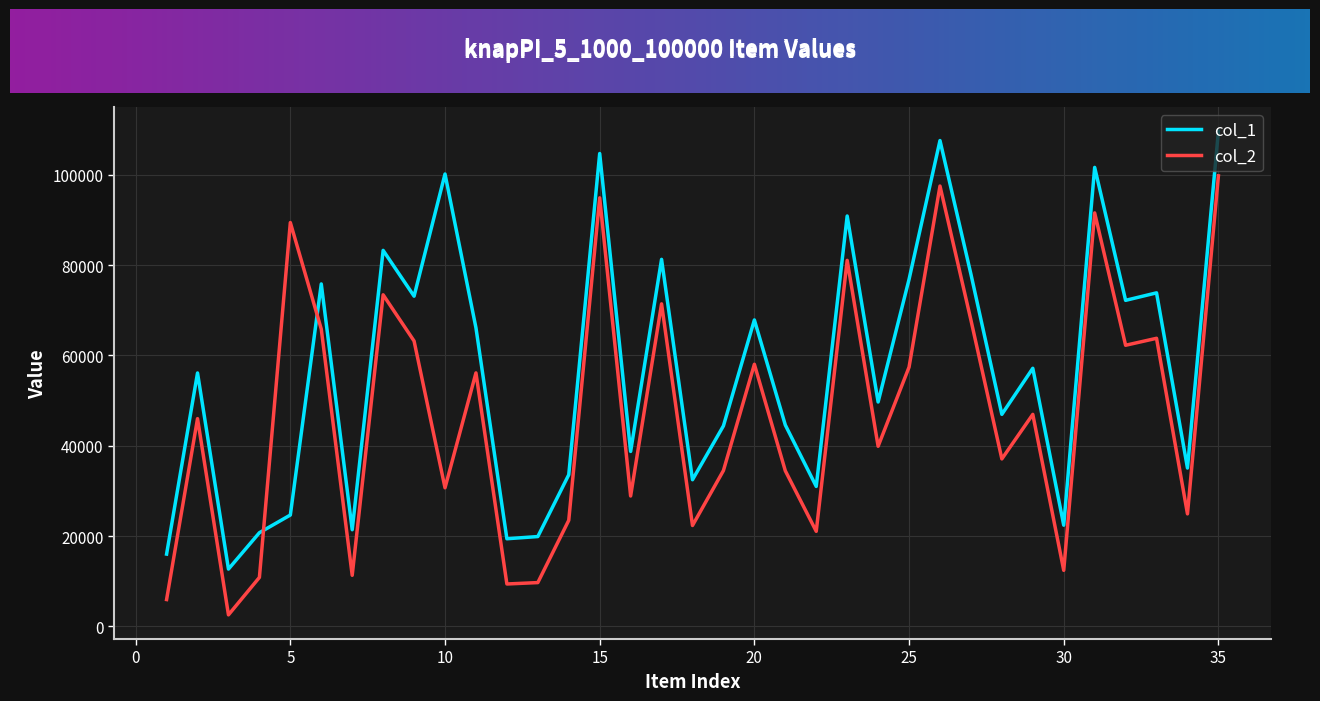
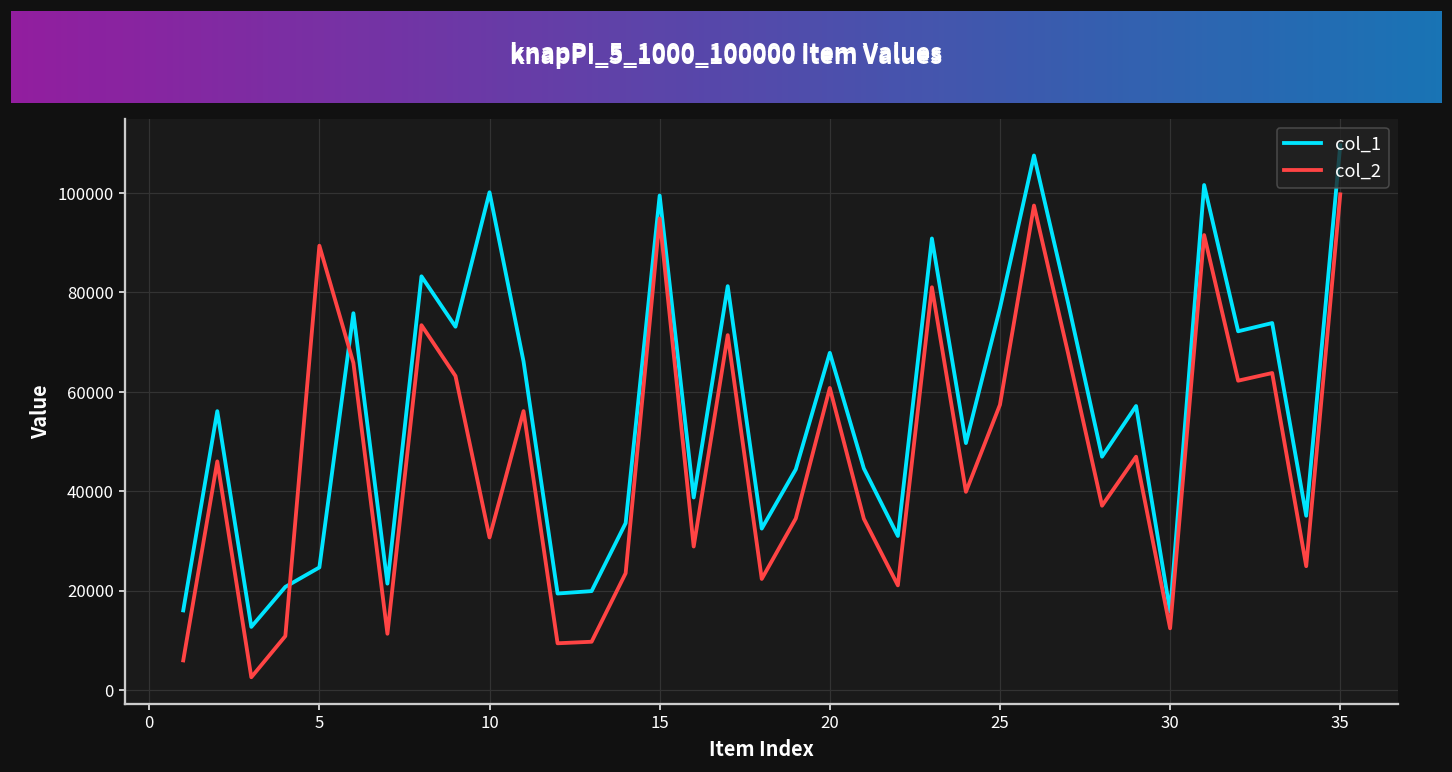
  {
    "col_1": {
      "5": 25000,
      "10": 100000,
-     "15": 105000,
+     "15": 99000,
      "20": 68000,
      "25": 77000,
-     "30": 22000
+     "30": 16000
    },
    "col_2": {
      "5": 89000,
      "10": 31000,
      "15": 95000,
-     "20": 58000,
+     "20": 61000,
      "25": 57000,
      "30": 12000,
      "35": 100000
    }
  }
